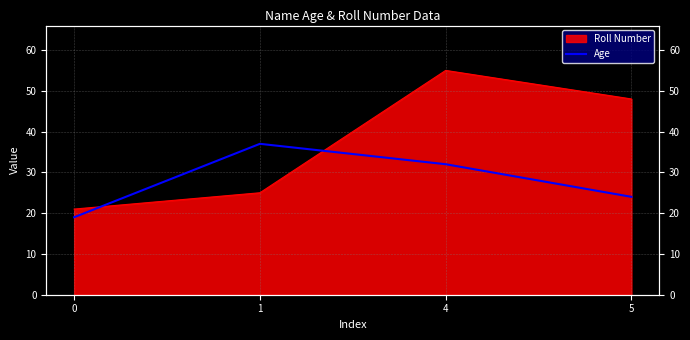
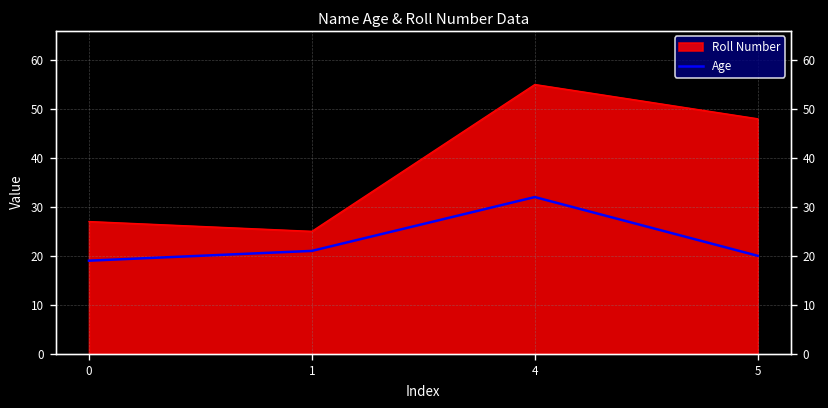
  {
    "Roll Number": {
-     "0": 21,
+     "0": 27,
      "1": 25,
      "4": 55,
      "5": 48
    },
    "Age": {
      "0": 19,
-     "1": 37,
+     "1": 21,
      "4": 32,
-     "5": 24
+     "5": 20
    }
  }
